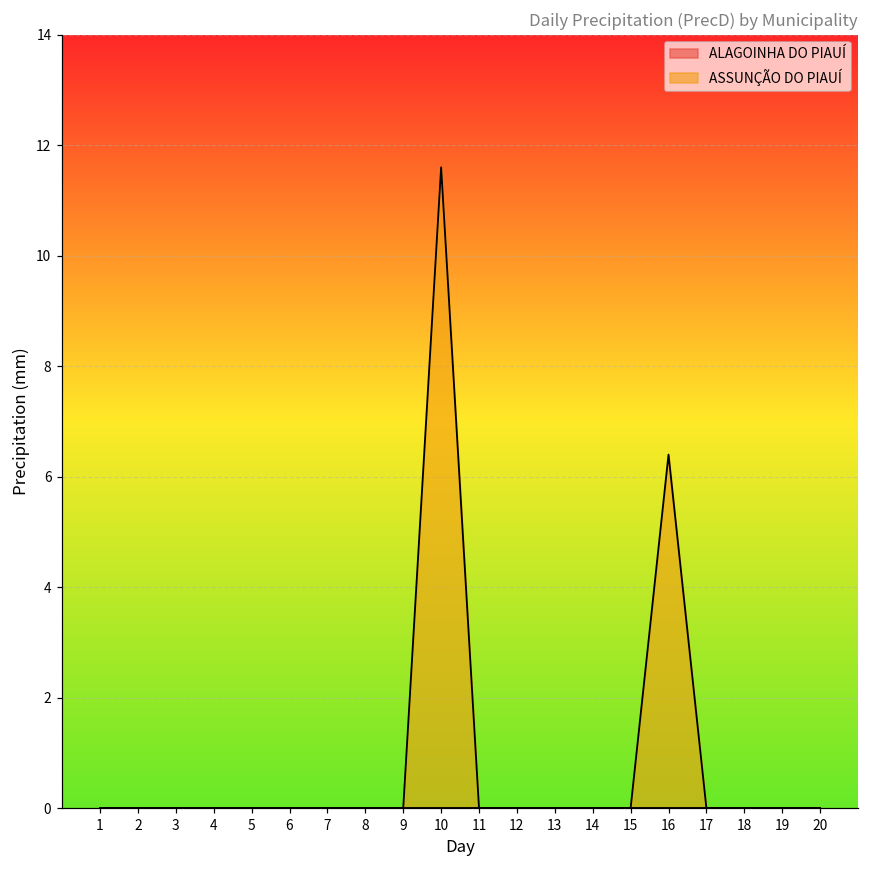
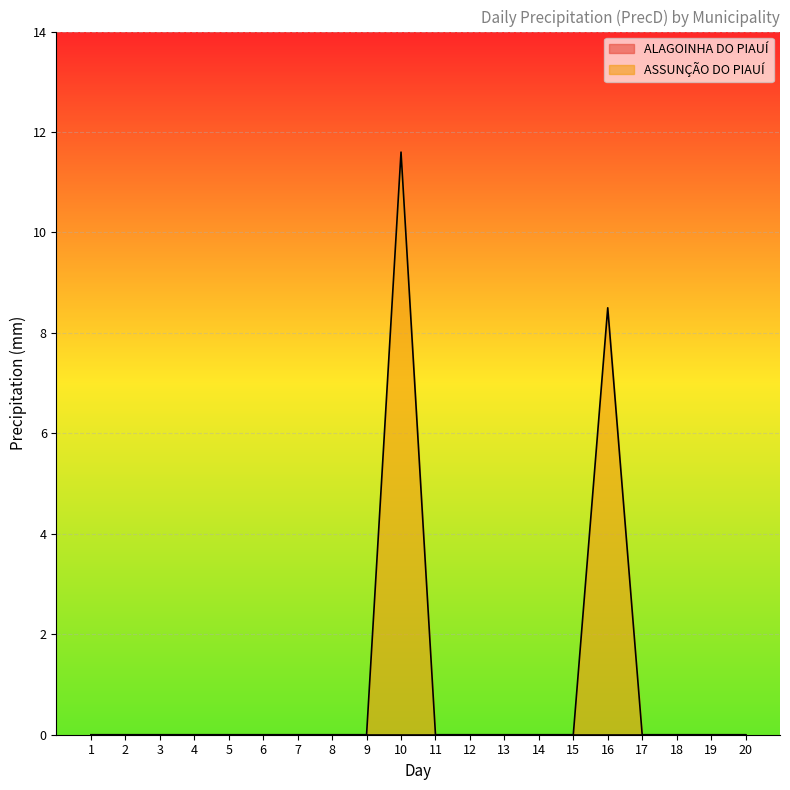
  {
    "ALAGOINHA DO PIAUÍ": {
      "10": 0.0,
      "16": 0.0
    },
    "ASSUNÇÃO DO PIAUÍ": {
      "10": 11.6,
-     "16": 6.4
+     "16": 8.5
    }
  }
